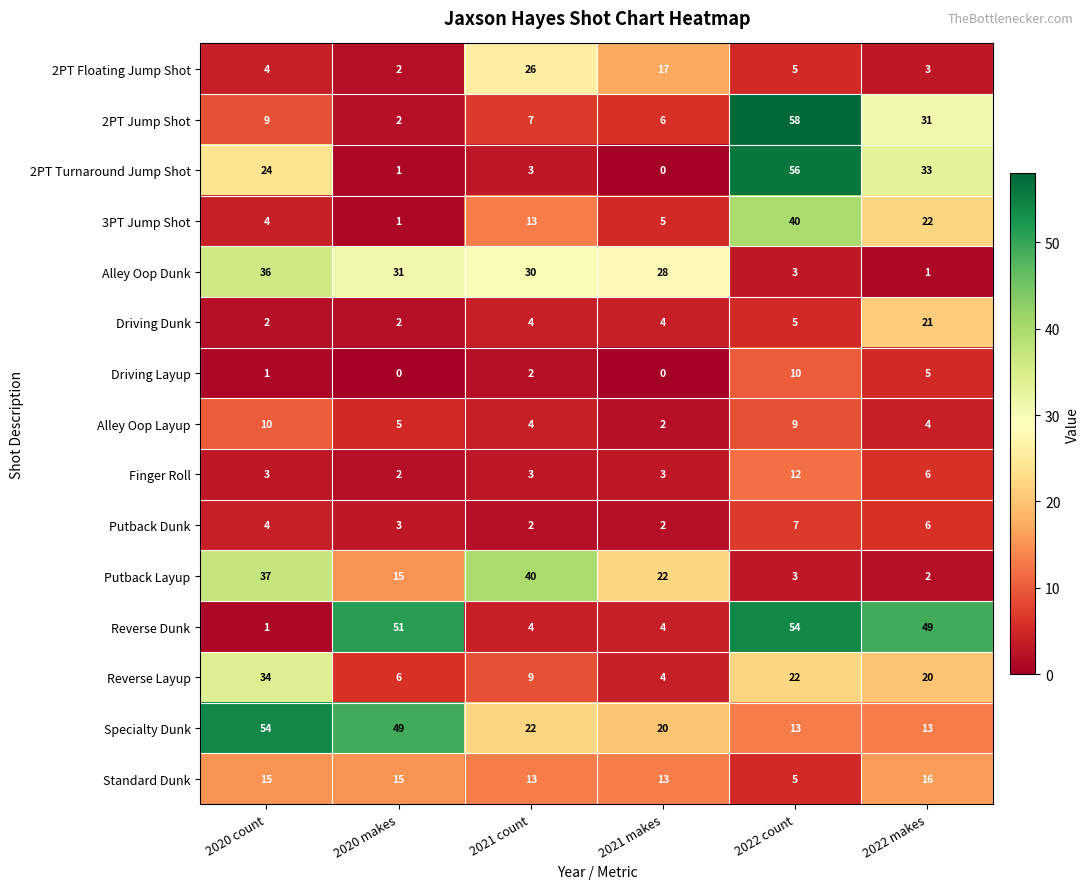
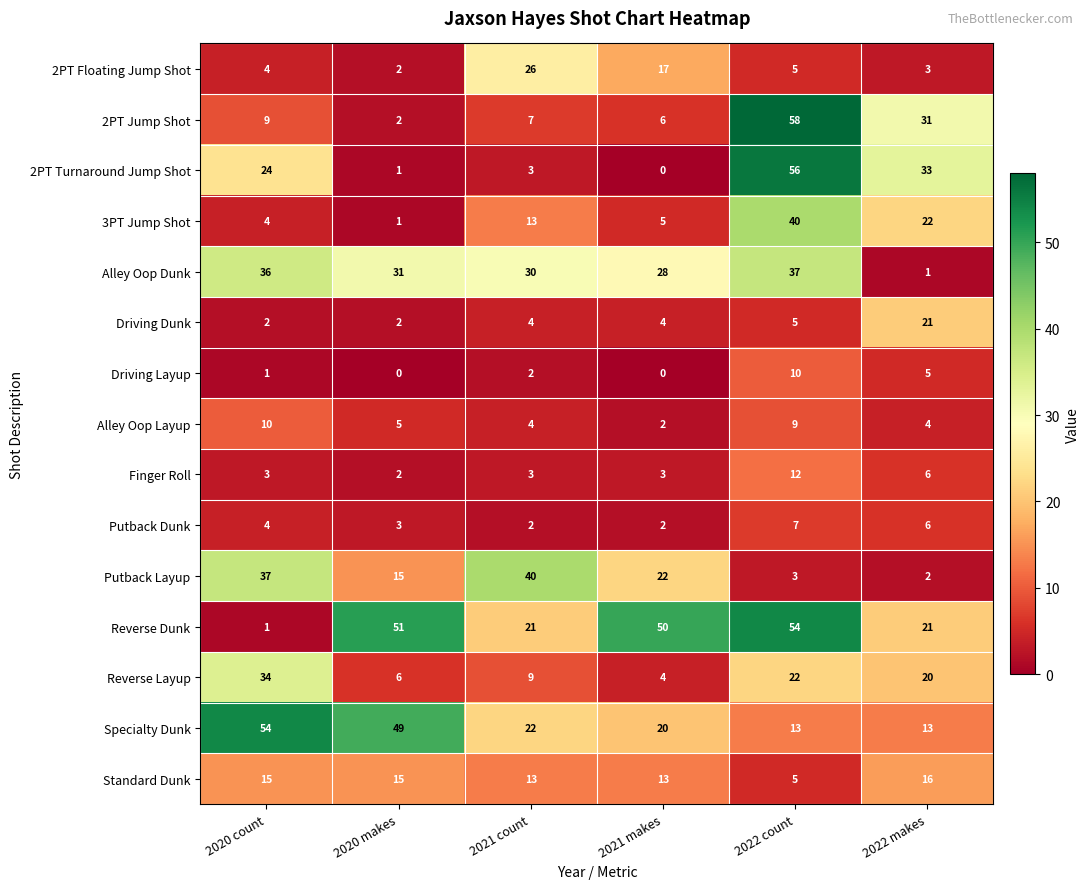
  {
    "2PT Floating Jump Shot": {
      "2020 count": 4,
      "2020 makes": 2,
      "2021 count": 26,
      "2021 makes": 17,
      "2022 count": 5,
      "2022 makes": 3
    },
    "2PT Jump Shot": {
      "2020 count": 9,
      "2020 makes": 2,
      "2021 count": 7,
      "2021 makes": 6,
      "2022 count": 58,
      "2022 makes": 31
    },
    "2PT Turnaround Jump Shot": {
      "2020 count": 24,
      "2020 makes": 1,
      "2021 count": 3,
      "2021 makes": 0,
      "2022 count": 56,
      "2022 makes": 33
    },
    "3PT Jump Shot": {
      "2020 count": 4,
      "2020 makes": 1,
      "2021 count": 13,
      "2021 makes": 5,
      "2022 count": 40,
      "2022 makes": 22
    },
    "Alley Oop Dunk": {
      "2020 count": 36,
      "2020 makes": 31,
      "2021 count": 30,
      "2021 makes": 28,
-     "2022 count": 3,
+     "2022 count": 37,
      "2022 makes": 1
    },
    "Driving Dunk": {
      "2020 count": 2,
      "2020 makes": 2,
      "2021 count": 4,
      "2021 makes": 4,
      "2022 count": 5,
      "2022 makes": 21
    },
    "Driving Layup": {
      "2020 count": 1,
      "2020 makes": 0,
      "2021 count": 2,
      "2021 makes": 0,
      "2022 count": 10,
      "2022 makes": 5
    },
    "Alley Oop Layup": {
      "2020 count": 10,
      "2020 makes": 5,
      "2021 count": 4,
      "2021 makes": 2,
      "2022 count": 9,
      "2022 makes": 4
    },
    "Finger Roll": {
      "2020 count": 3,
      "2020 makes": 2,
      "2021 count": 3,
      "2021 makes": 3,
      "2022 count": 12,
      "2022 makes": 6
    },
    "Putback Dunk": {
      "2020 count": 4,
      "2020 makes": 3,
      "2021 count": 2,
      "2021 makes": 2,
      "2022 count": 7,
      "2022 makes": 6
    },
    "Putback Layup": {
      "2020 count": 37,
      "2020 makes": 15,
      "2021 count": 40,
      "2021 makes": 22,
      "2022 count": 3,
      "2022 makes": 2
    },
    "Reverse Dunk": {
      "2020 count": 1,
      "2020 makes": 51,
-     "2021 count": 4,
-     "2021 makes": 4,
+     "2021 count": 21,
+     "2021 makes": 50,
      "2022 count": 54,
-     "2022 makes": 49
+     "2022 makes": 21
    },
    "Reverse Layup": {
      "2020 count": 34,
      "2020 makes": 6,
      "2021 count": 9,
      "2021 makes": 4,
      "2022 count": 22,
      "2022 makes": 20
    },
    "Specialty Dunk": {
      "2020 count": 54,
      "2020 makes": 49,
      "2021 count": 22,
      "2021 makes": 20,
      "2022 count": 13,
      "2022 makes": 13
    },
    "Standard Dunk": {
      "2020 count": 15,
      "2020 makes": 15,
      "2021 count": 13,
      "2021 makes": 13,
      "2022 count": 5,
      "2022 makes": 16
    }
  }
